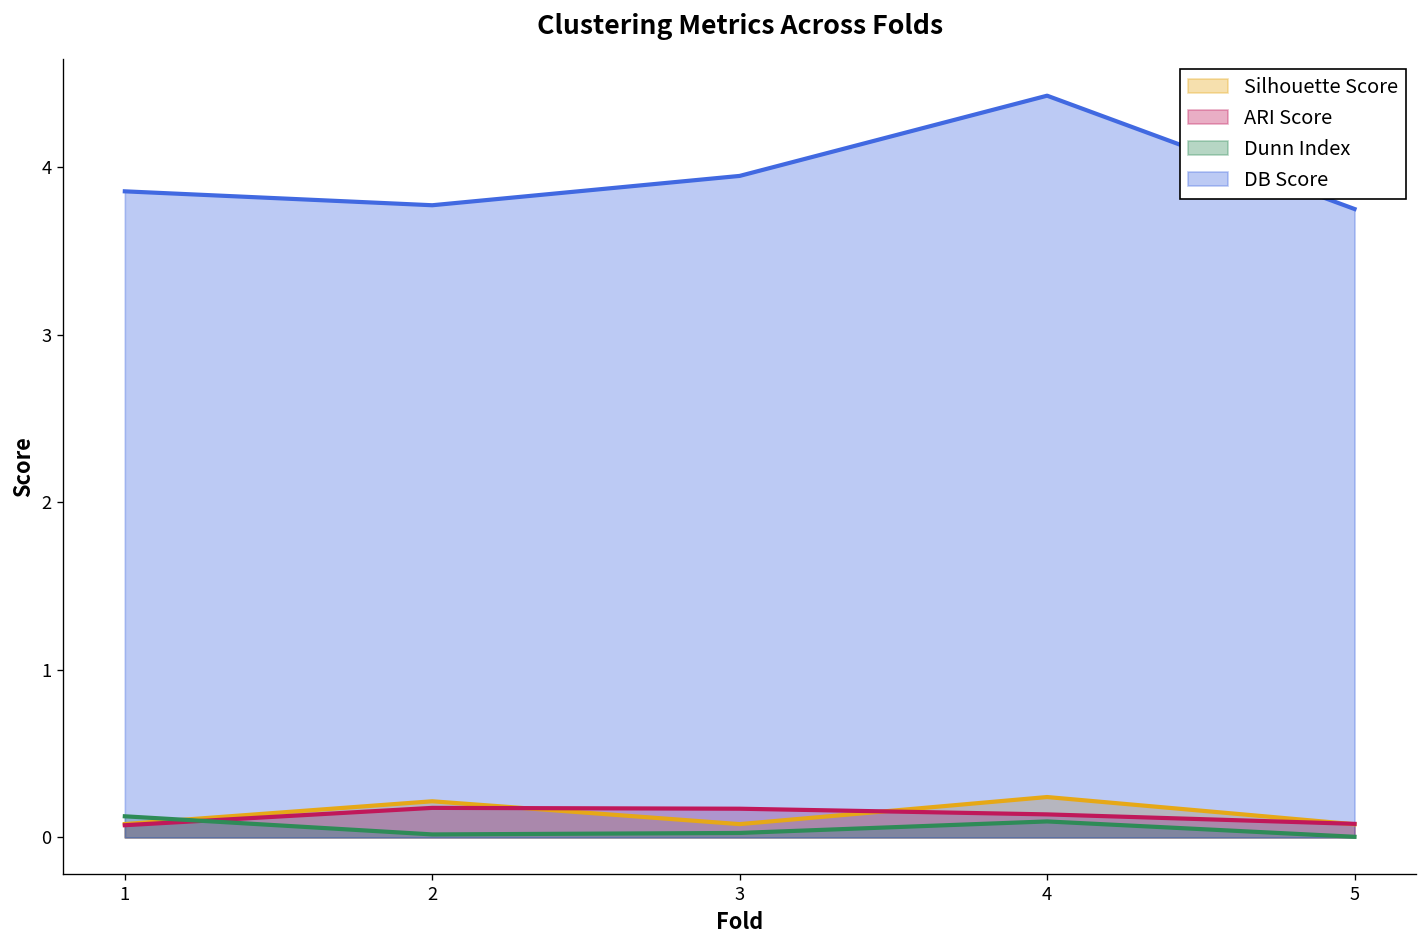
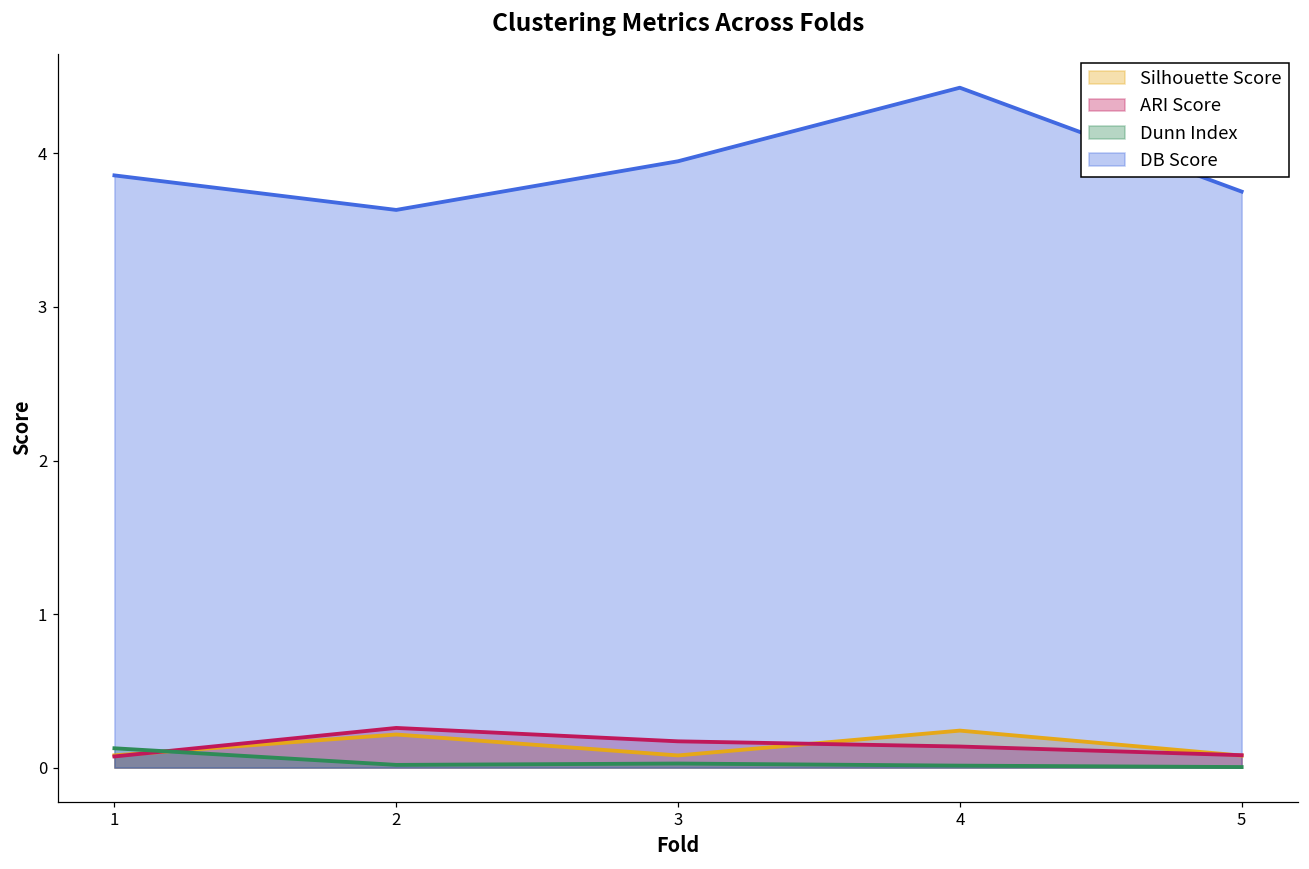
  {
    "Silhouette Score": {
      "2": 0.22,
      "3": 0.08,
      "4": 0.24
    },
    "ARI Score": {
-     "2": 0.18,
+     "2": 0.26,
      "3": 0.17,
      "4": 0.14
    },
    "Dunn Index": {
      "1": 0.13,
      "2": 0.02,
      "3": 0.03,
-     "4": 0.10,
+     "4": 0.01,
      "5": 0.00
    },
    "DB Score": {
      "1": 3.86,
-     "2": 3.77,
+     "2": 3.63,
      "3": 3.95,
      "4": 4.43,
      "5": 3.75
    }
  }
